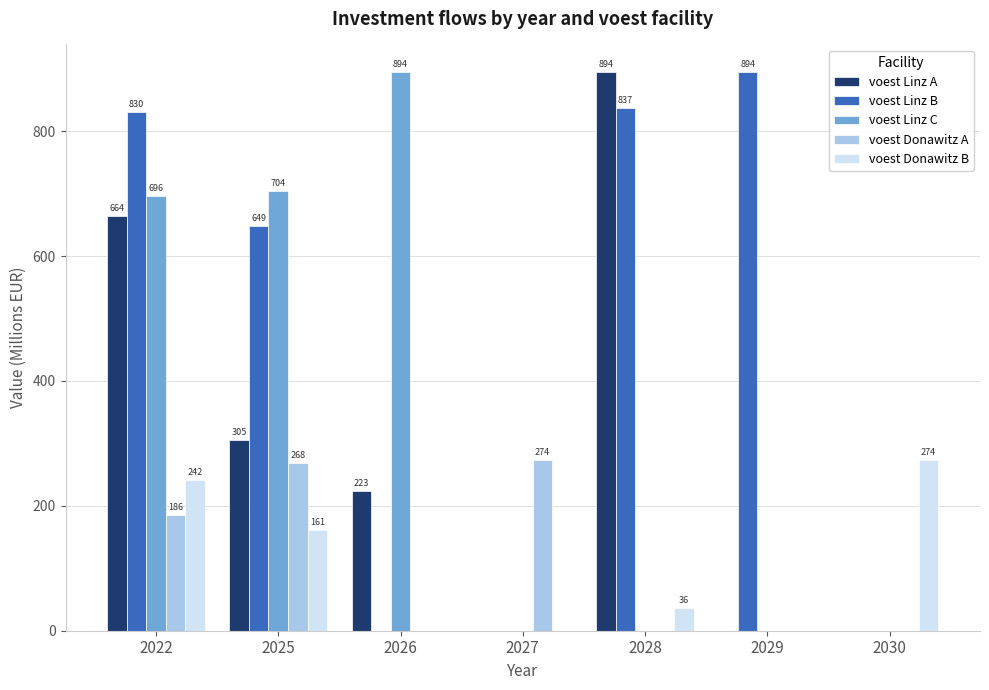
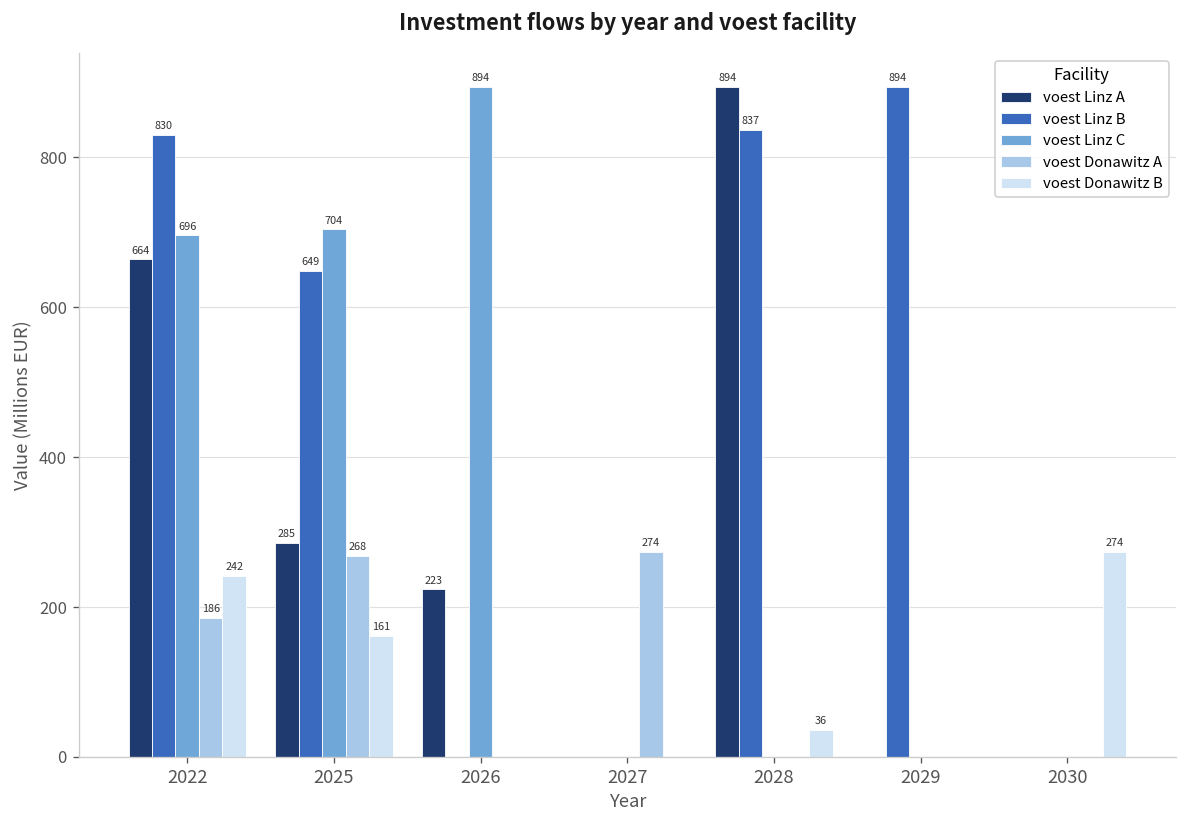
  {
    "voest Linz A": {
      "2022": 664,
-     "2025": 305,
+     "2025": 285,
      "2026": 223,
      "2028": 894
    },
    "voest Linz B": {
      "2022": 830,
      "2025": 649,
      "2028": 837,
      "2029": 894
    },
    "voest Linz C": {
      "2022": 696,
      "2025": 704,
      "2026": 894
    }
  }
